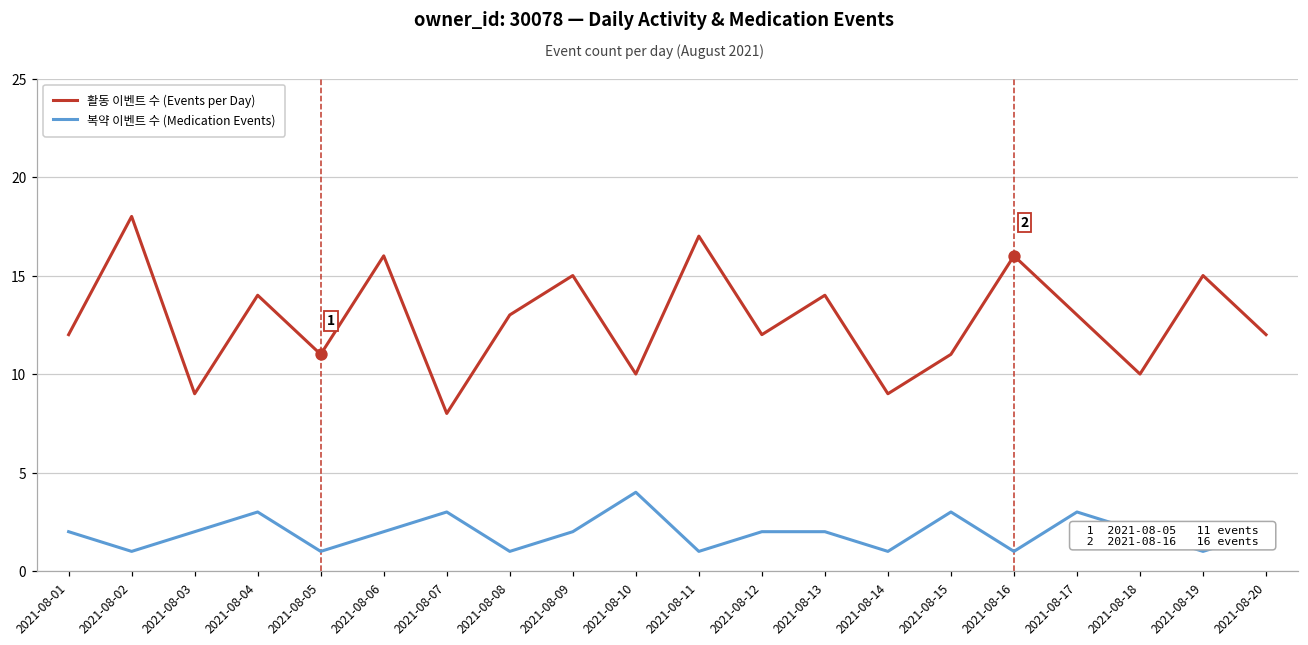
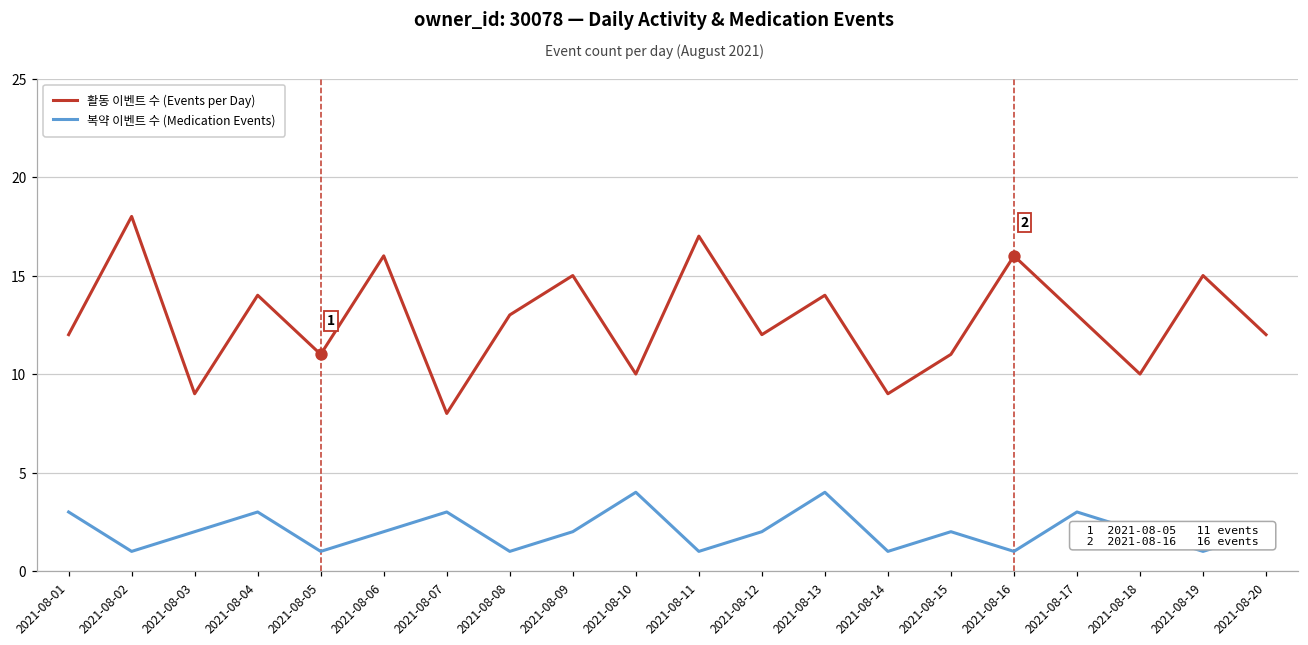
  {
    "복약 이벤트 수 (Medication Events)": {
-     "2021-08-01": 2,
+     "2021-08-01": 3,
      "2021-08-02": 1,
      "2021-08-03": 2,
      "2021-08-04": 3,
      "2021-08-05": 1,
      "2021-08-06": 2,
      "2021-08-07": 3,
      "2021-08-08": 1,
      "2021-08-09": 2,
      "2021-08-10": 4,
      "2021-08-11": 1,
      "2021-08-12": 2,
-     "2021-08-13": 2,
+     "2021-08-13": 4,
      "2021-08-14": 1,
-     "2021-08-15": 3,
+     "2021-08-15": 2,
      "2021-08-16": 1,
      "2021-08-17": 3
    }
  }
